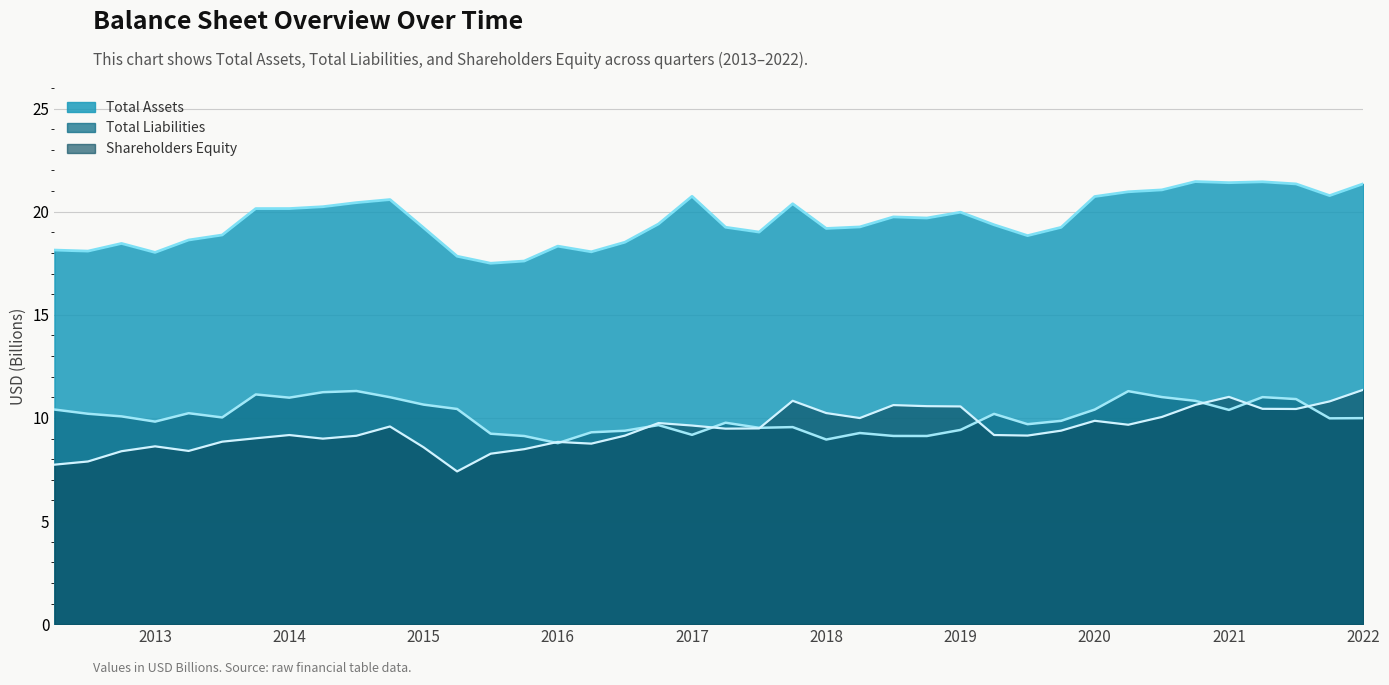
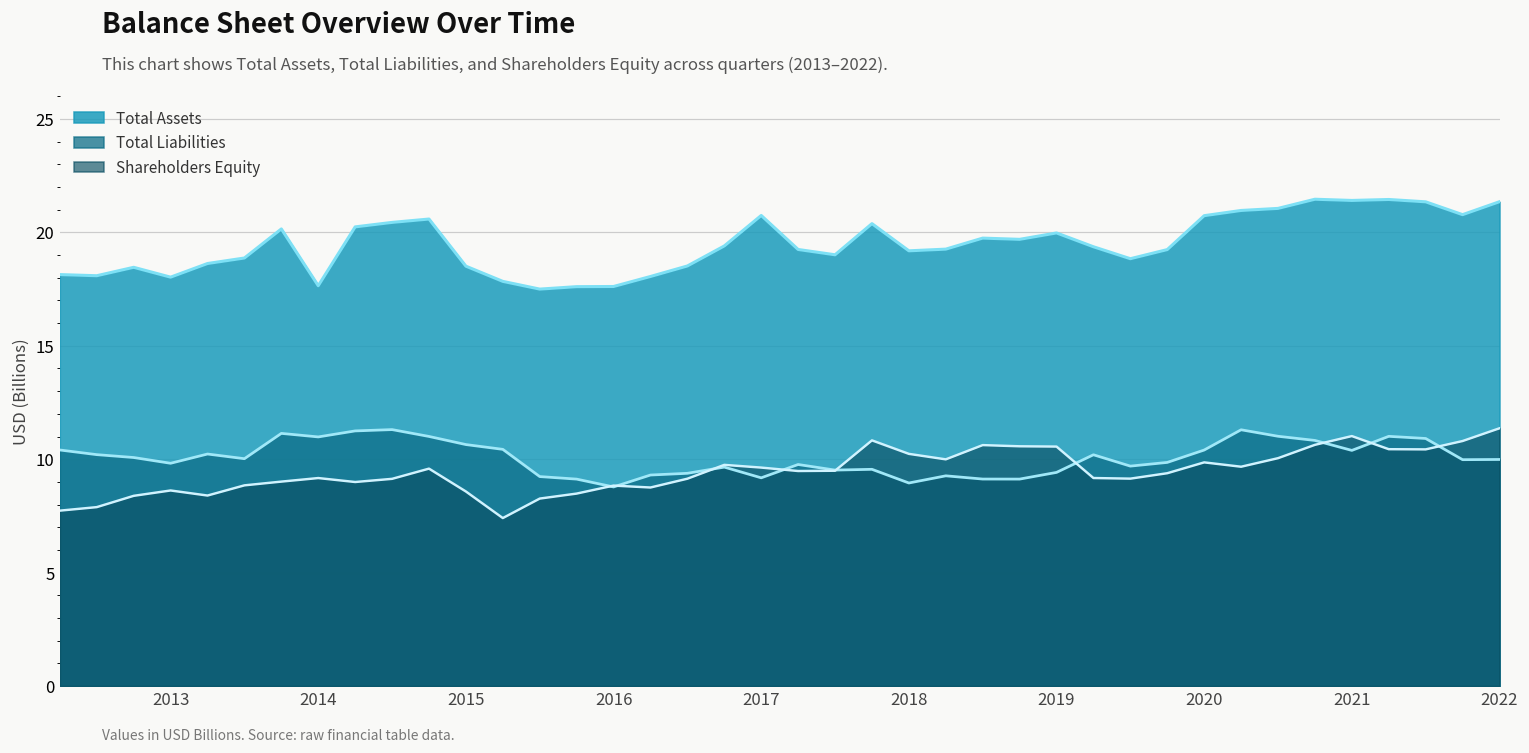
  {
    "Total Assets": {
      "2013": 18.0,
-     "2014": 20.2,
-     "2015": 19.2,
-     "2016": 18.3,
+     "2014": 17.6,
+     "2015": 18.5,
+     "2016": 17.6,
      "2017": 20.7,
      "2018": 19.2,
      "2019": 20.0,
      "2020": 20.7,
      "2021": 21.4,
      "2022": 21.4
    }
  }
